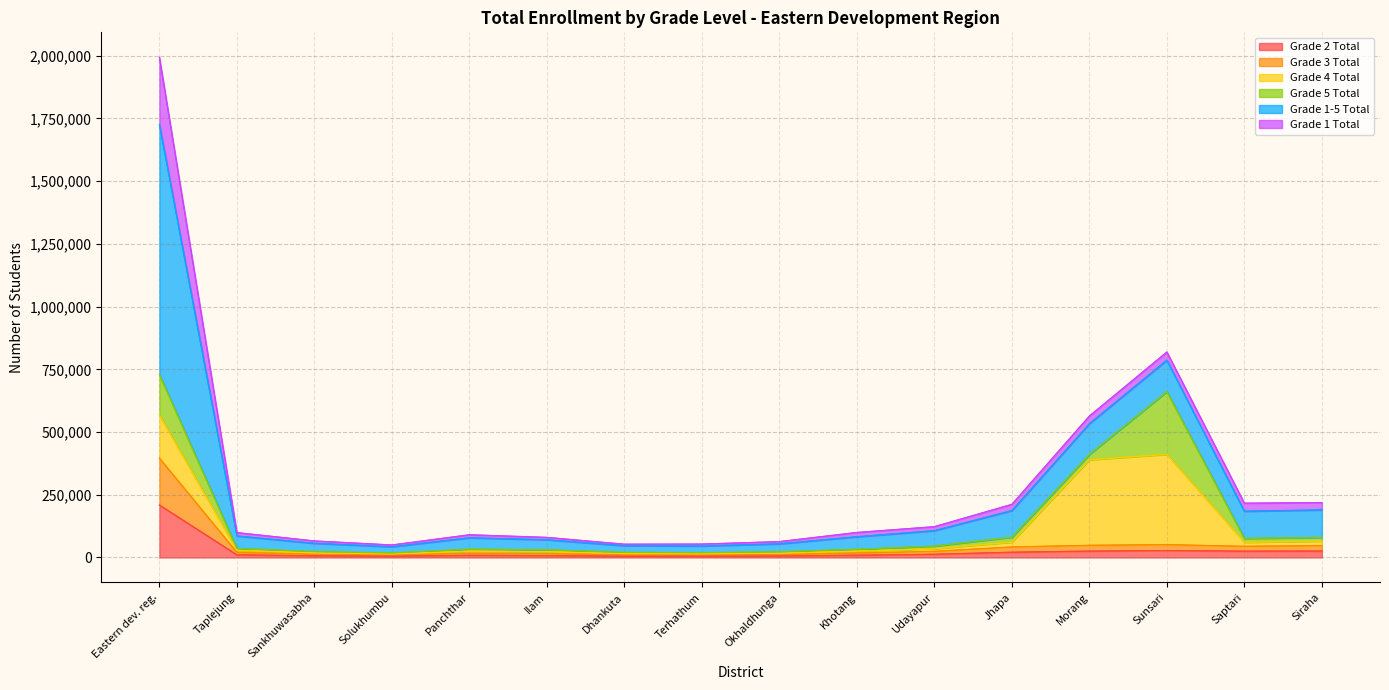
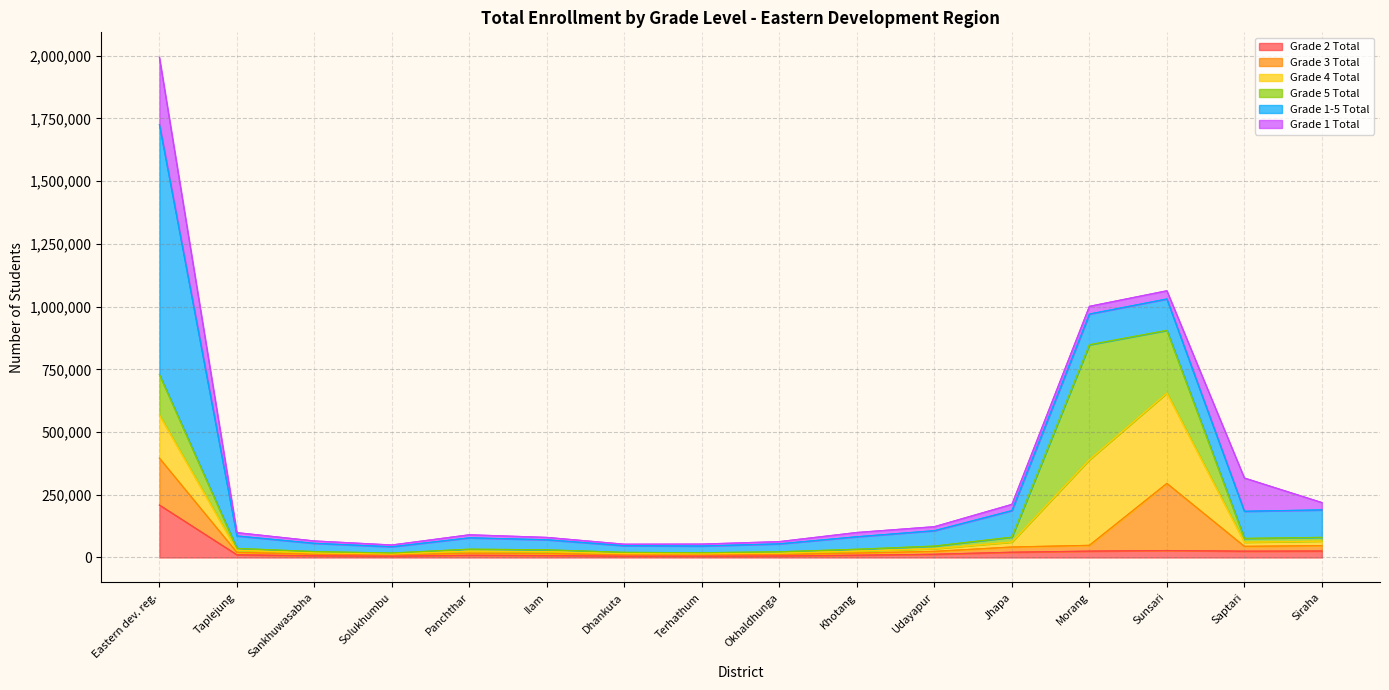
  {
    "Grade 2 Total": {
      "Eastern dev. reg.": "210,000",
      "Udayapur": "10,000",
      "Jhapa": "20,000",
      "Morang": "30,000",
      "Sunsari": "30,000",
      "Saptari": "30,000",
      "Siraha": "30,000"
    },
    "Grade 3 Total": {
      "Eastern dev. reg.": "190,000",
      "Udayapur": "10,000",
      "Jhapa": "20,000",
      "Morang": "20,000",
-     "Sunsari": "20,000",
+     "Sunsari": "270,000",
      "Saptari": "20,000",
      "Siraha": "20,000"
    },
    "Grade 4 Total": {
      "Eastern dev. reg.": "170,000",
      "Udayapur": "10,000",
      "Jhapa": "20,000",
      "Morang": "340,000",
      "Sunsari": "360,000",
      "Saptari": "20,000",
      "Siraha": "20,000"
    },
    "Grade 5 Total": {
      "Eastern dev. reg.": "160,000",
      "Udayapur": "10,000",
      "Jhapa": "20,000",
-     "Morang": "20,000",
+     "Morang": "460,000",
      "Sunsari": "250,000",
      "Saptari": "20,000",
      "Siraha": "20,000"
    },
    "Grade 1-5 Total": {
      "Eastern dev. reg.": "1,000,000",
      "Taplejung": "50,000",
      "Panchthar": "50,000",
      "Khotang": "50,000",
      "Udayapur": "60,000",
      "Jhapa": "110,000",
      "Morang": "120,000",
      "Sunsari": "130,000",
      "Saptari": "110,000",
      "Siraha": "110,000"
    },
    "Grade 1 Total": {
      "Eastern dev. reg.": "270,000",
      "Taplejung": "10,000",
      "Panchthar": "10,000",
      "Khotang": "20,000",
      "Udayapur": "20,000",
      "Jhapa": "20,000",
      "Morang": "30,000",
      "Sunsari": "30,000",
-     "Saptari": "30,000",
+     "Saptari": "130,000",
      "Siraha": "30,000"
    }
  }
